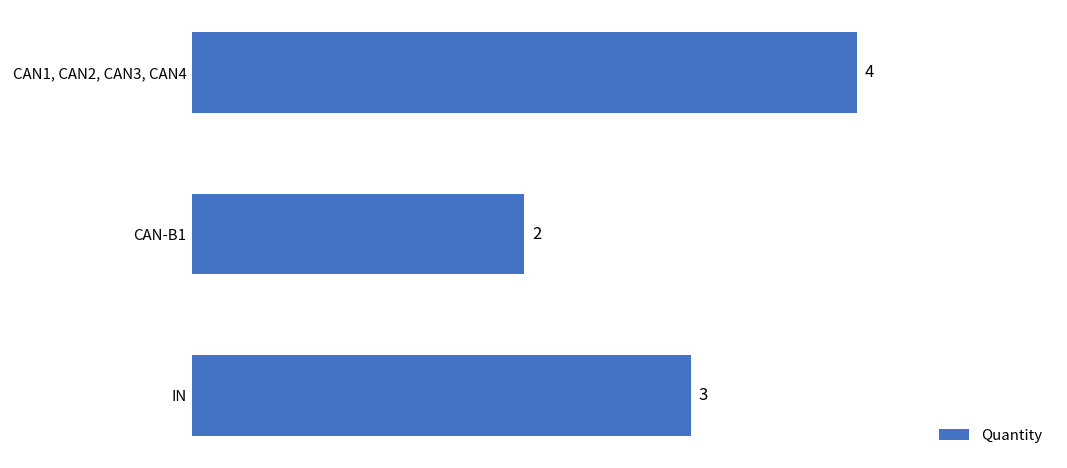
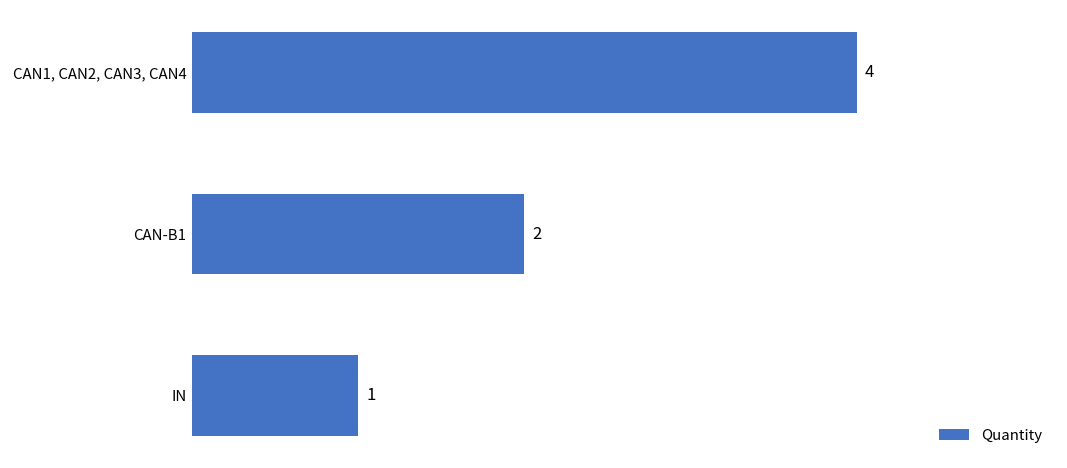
  {
    "CAN1, CAN2, CAN3, CAN4": 4,
    "CAN-B1": 2,
-   "IN": 3
+   "IN": 1
  }
